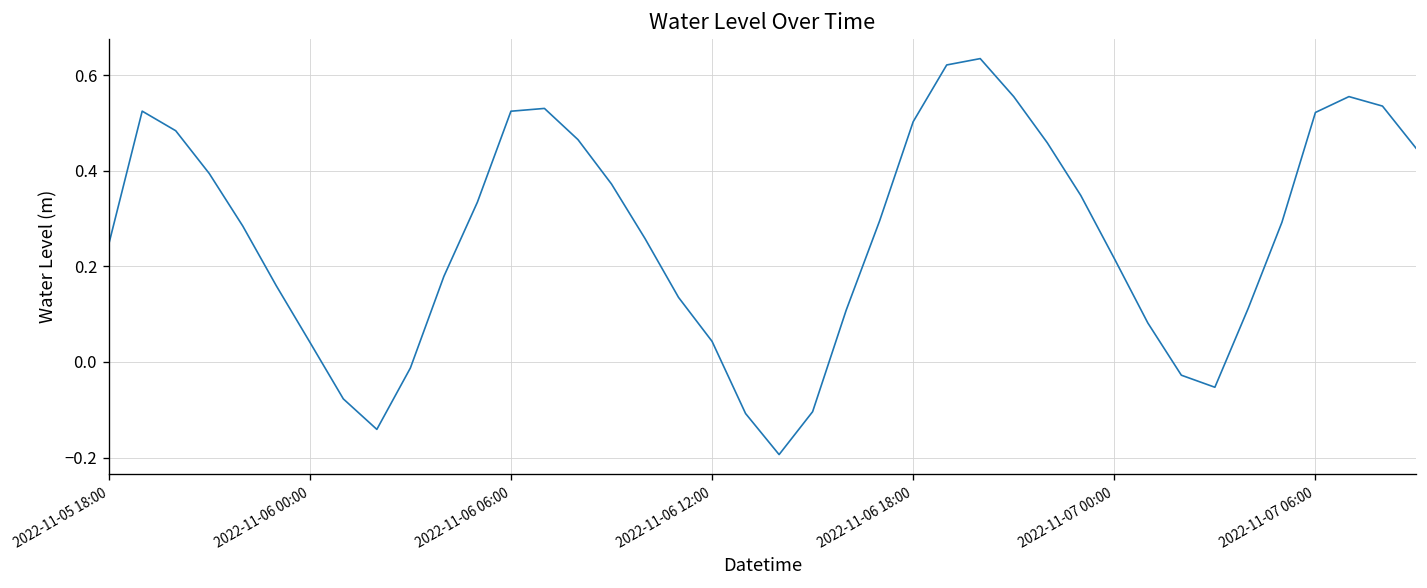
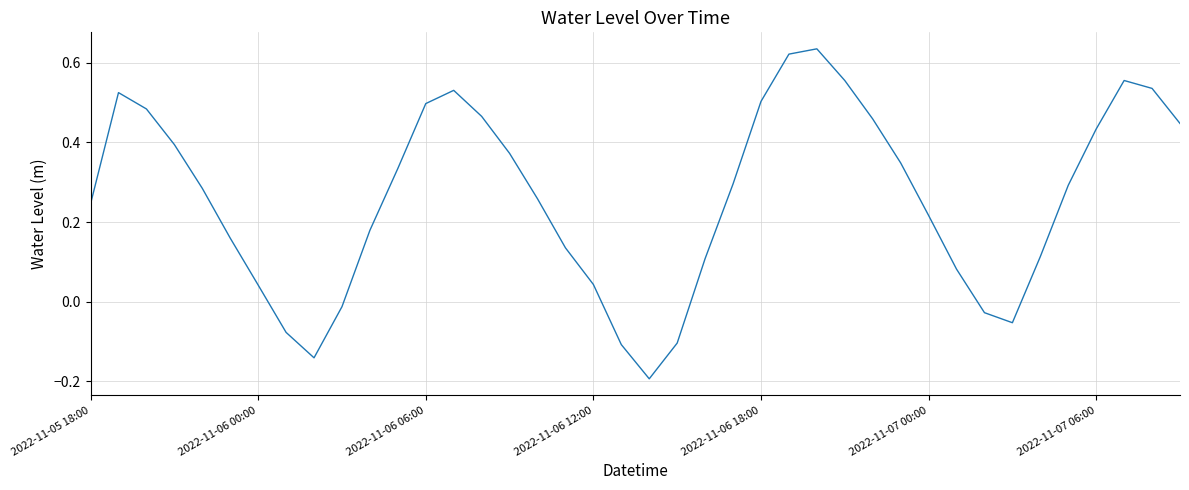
  {
    "2022-11-05 18:00": 0.25,
    "2022-11-06 00:00": 0.04,
-   "2022-11-06 06:00": 0.53,
+   "2022-11-06 06:00": 0.50,
    "2022-11-06 12:00": 0.04,
    "2022-11-06 18:00": 0.50,
    "2022-11-07 00:00": 0.22,
-   "2022-11-07 06:00": 0.52
+   "2022-11-07 06:00": 0.43
  }
